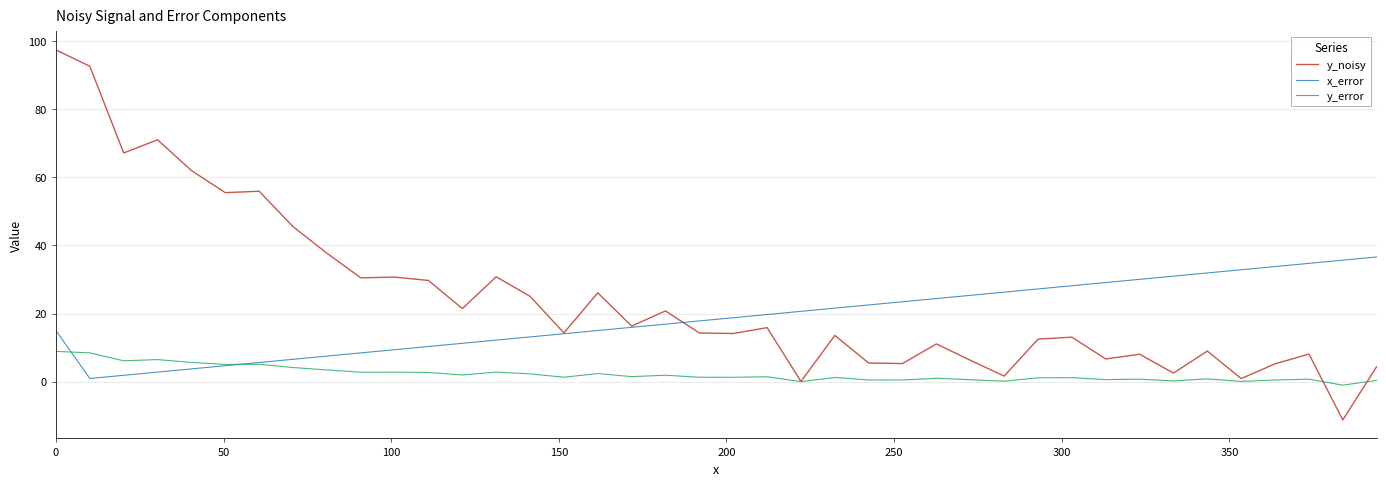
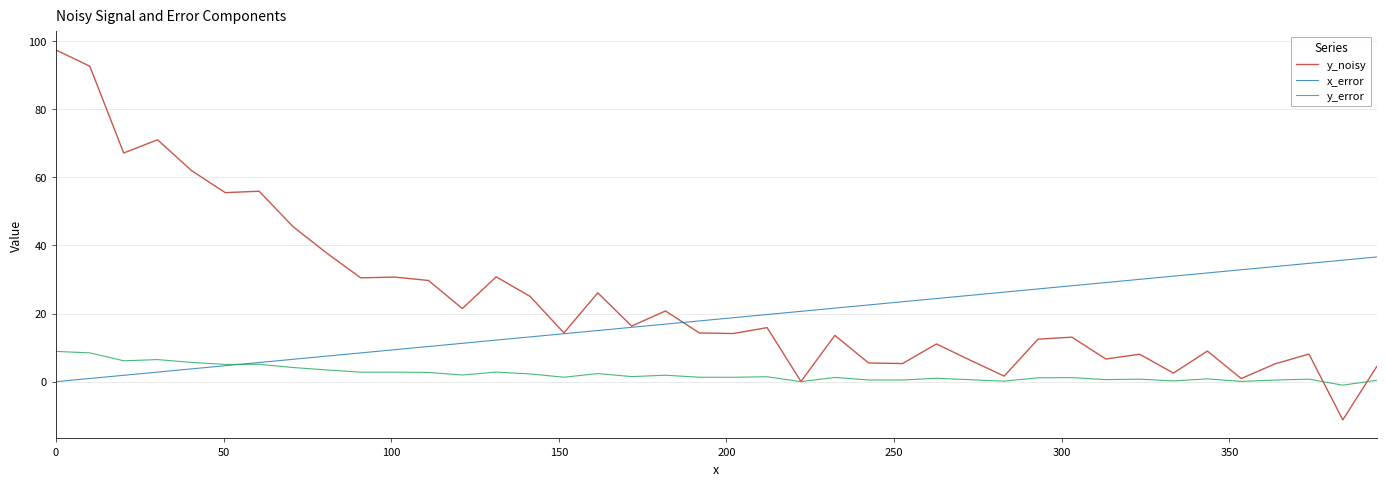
  {
    "y_noisy": {
      "0": 97
    },
    "x_error": {
-     "0": 15
+     "0": 0
    },
    "y_error": {
      "0": 9
    }
  }
